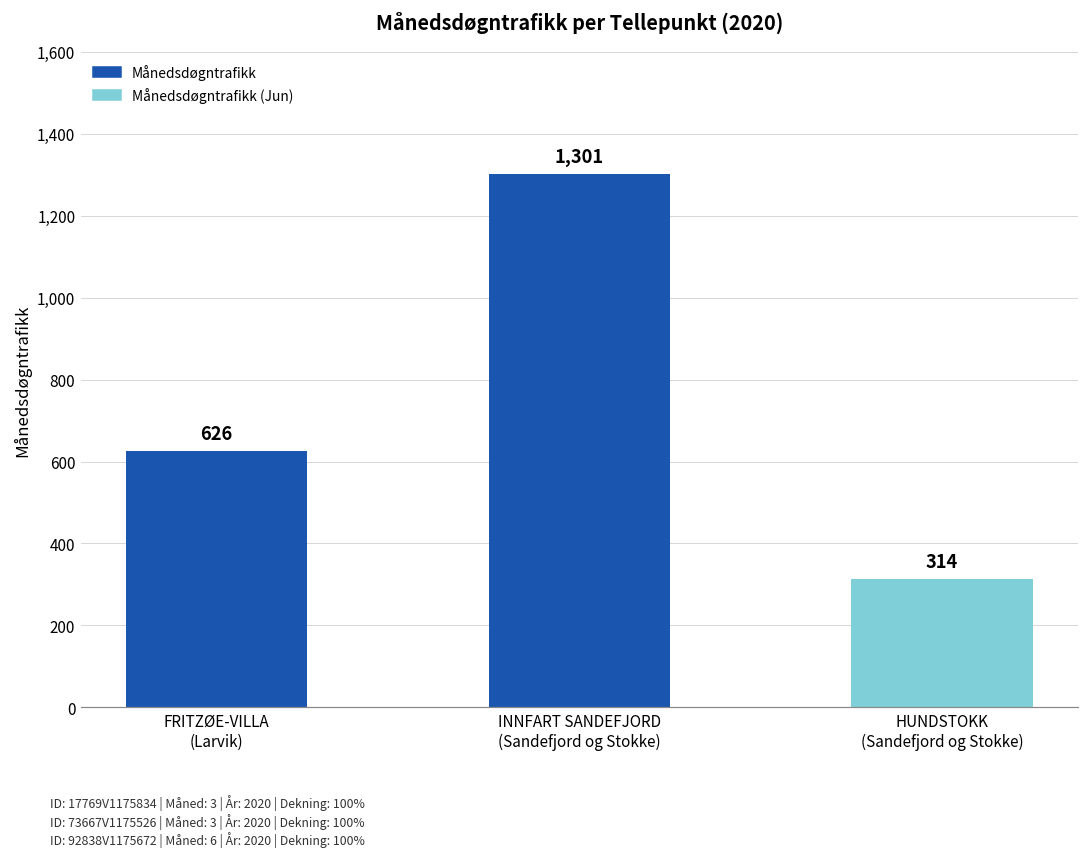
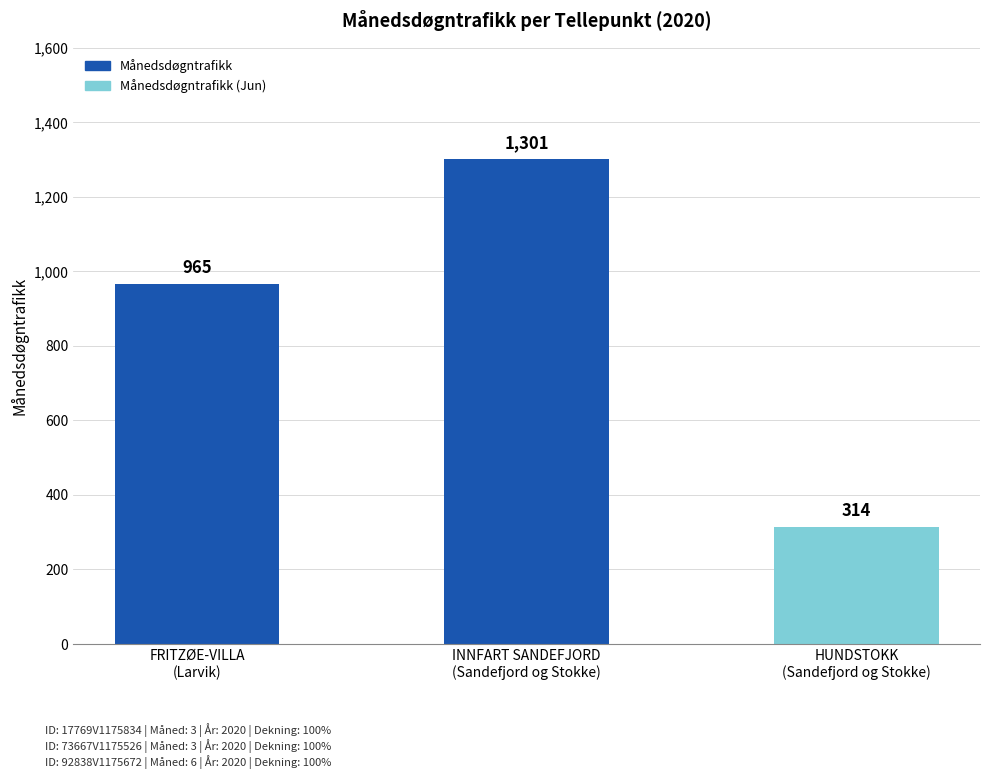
  {
-   "FRITZØE-VILLA (Larvik)": "626",
+   "FRITZØE-VILLA (Larvik)": "965",
    "INNFART SANDEFJORD (Sandefjord og Stokke)": "1,301",
    "HUNDSTOKK (Sandefjord og Stokke)": "314"
  }
